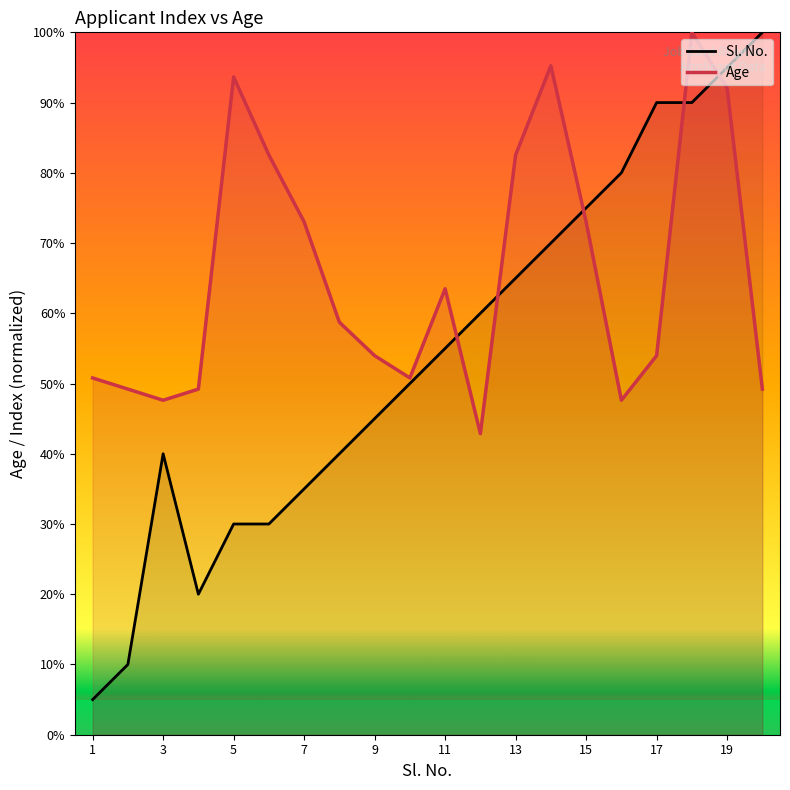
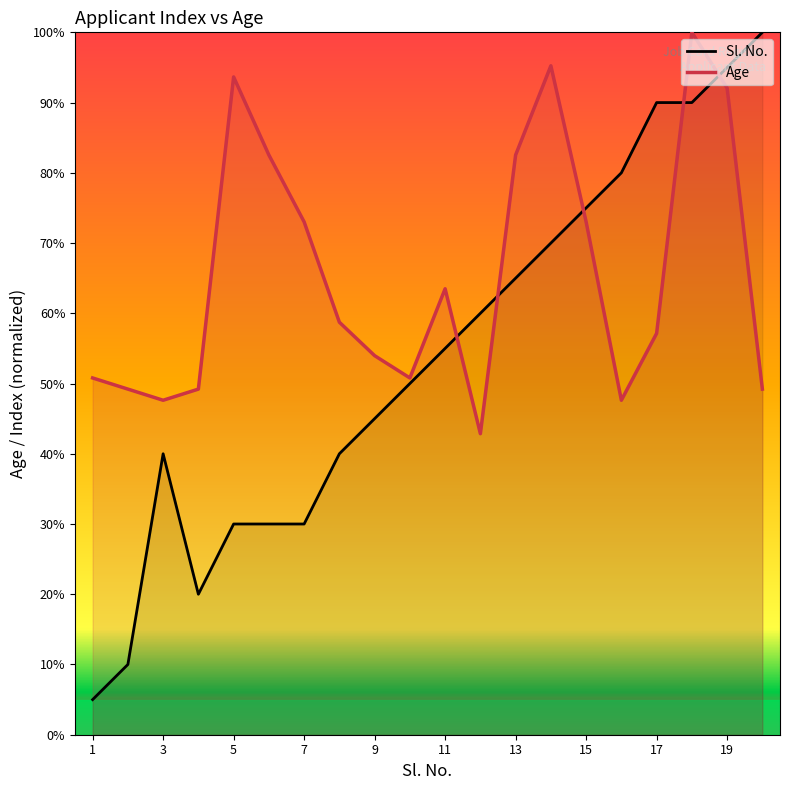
  {
    "Sl. No.": {
      "3": "40%",
      "5": "30%",
-     "7": "35%",
+     "7": "30%",
      "9": "45%",
      "11": "55%",
      "13": "65%",
      "15": "75%",
      "17": "90%"
    },
    "Age": {
      "1": "51%",
      "3": "48%",
      "5": "94%",
      "7": "73%",
      "9": "54%",
      "11": "63%",
      "13": "83%",
      "15": "73%",
-     "17": "54%",
+     "17": "57%",
      "19": "92%"
    }
  }
